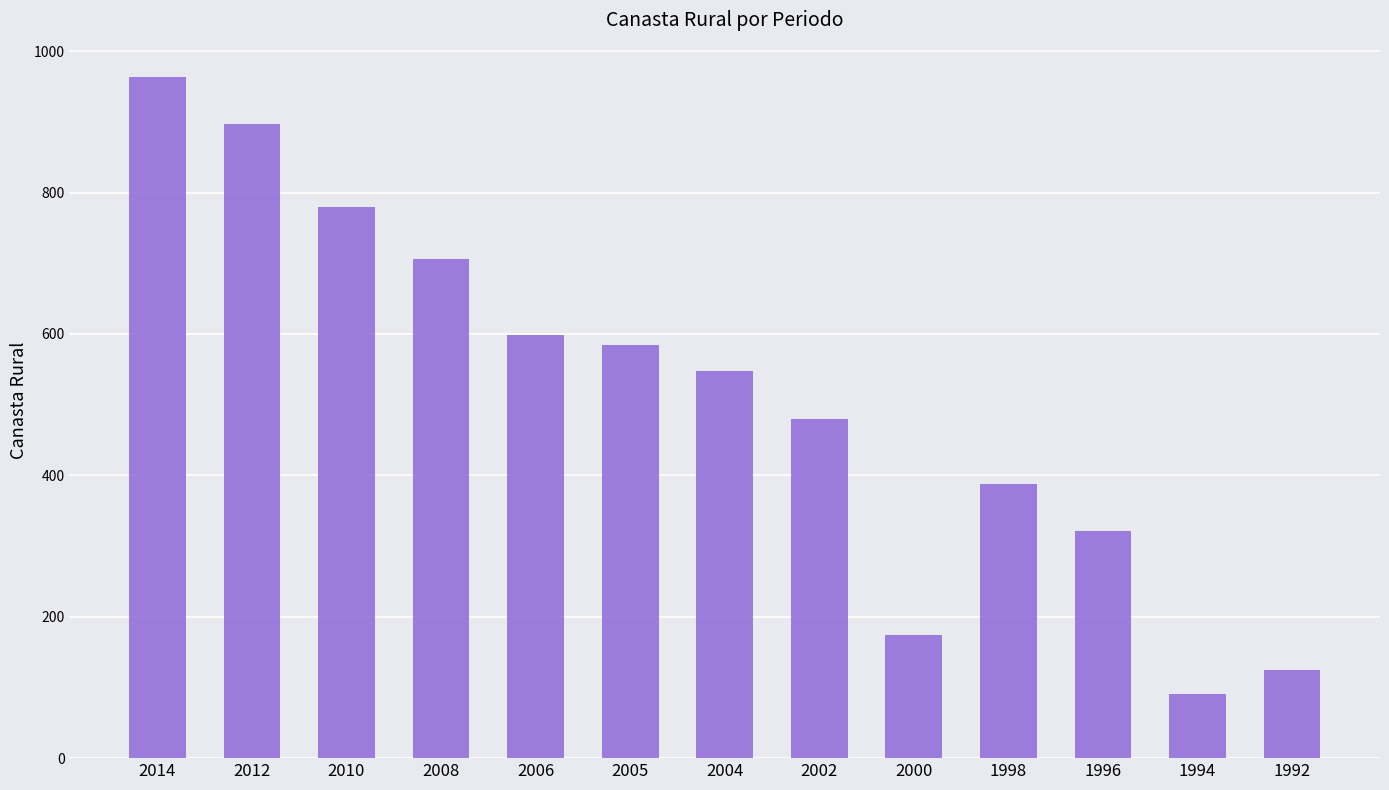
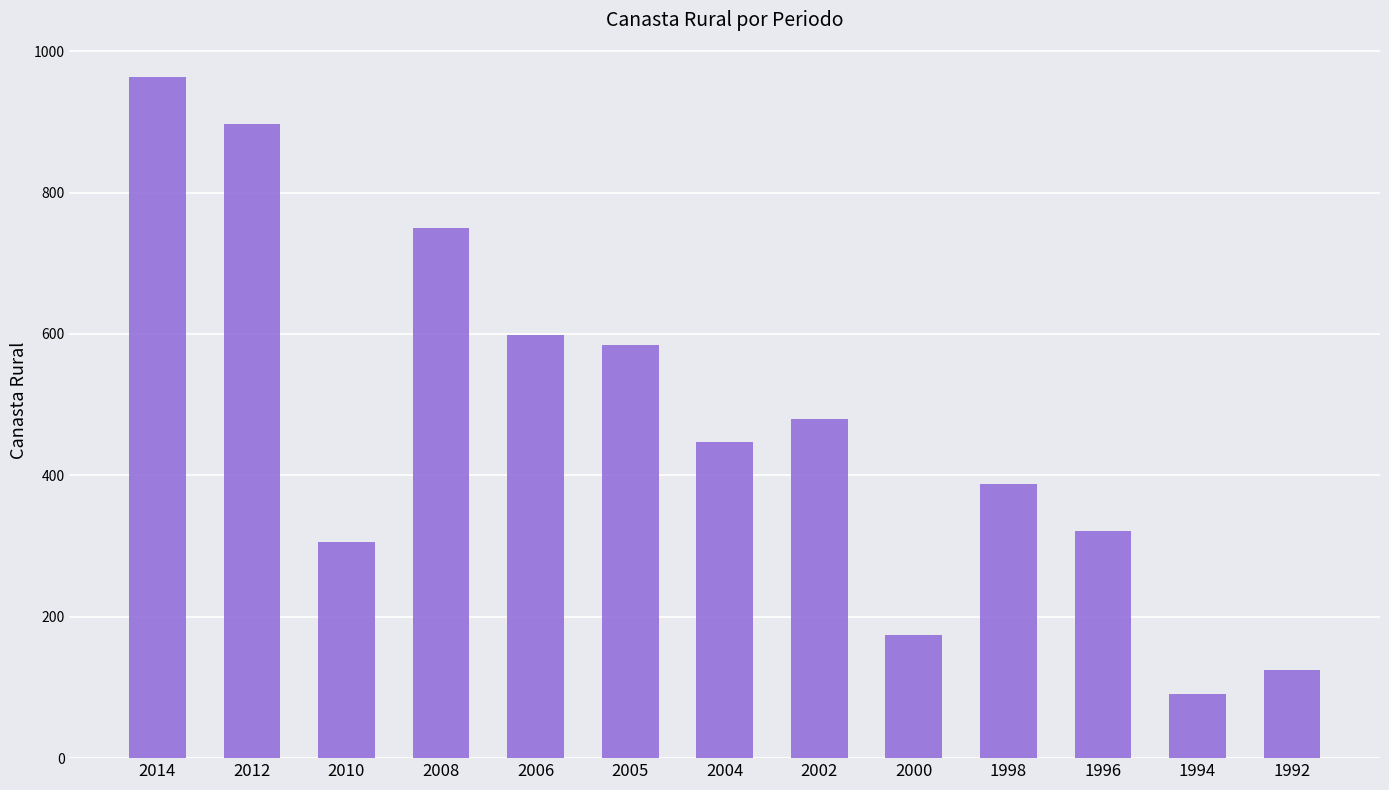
  {
    "2014": 960,
    "2012": 900,
-   "2010": 780,
-   "2008": 710,
+   "2010": 310,
+   "2008": 750,
    "2006": 600,
    "2005": 580,
-   "2004": 550,
+   "2004": 450,
    "2002": 480,
    "2000": 170,
    "1998": 390,
    "1996": 320,
    "1994": 90,
    "1992": 120
  }
